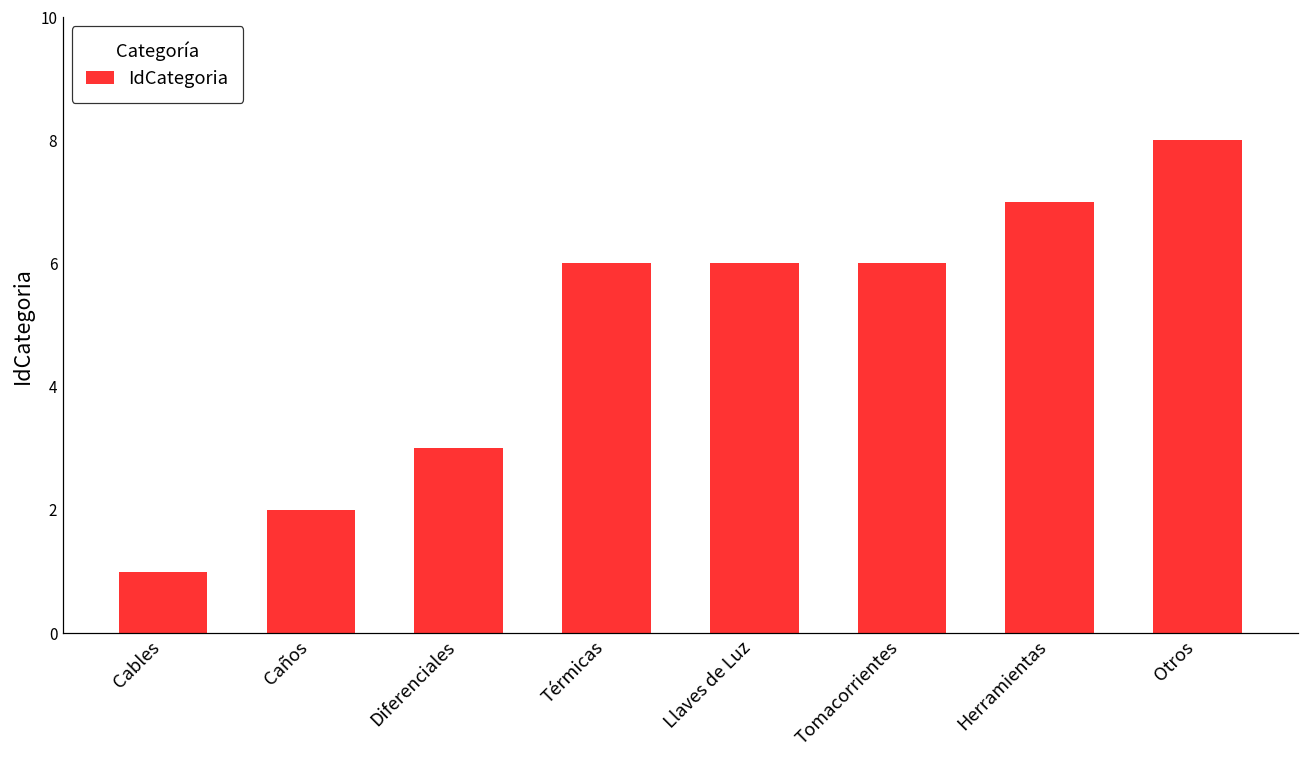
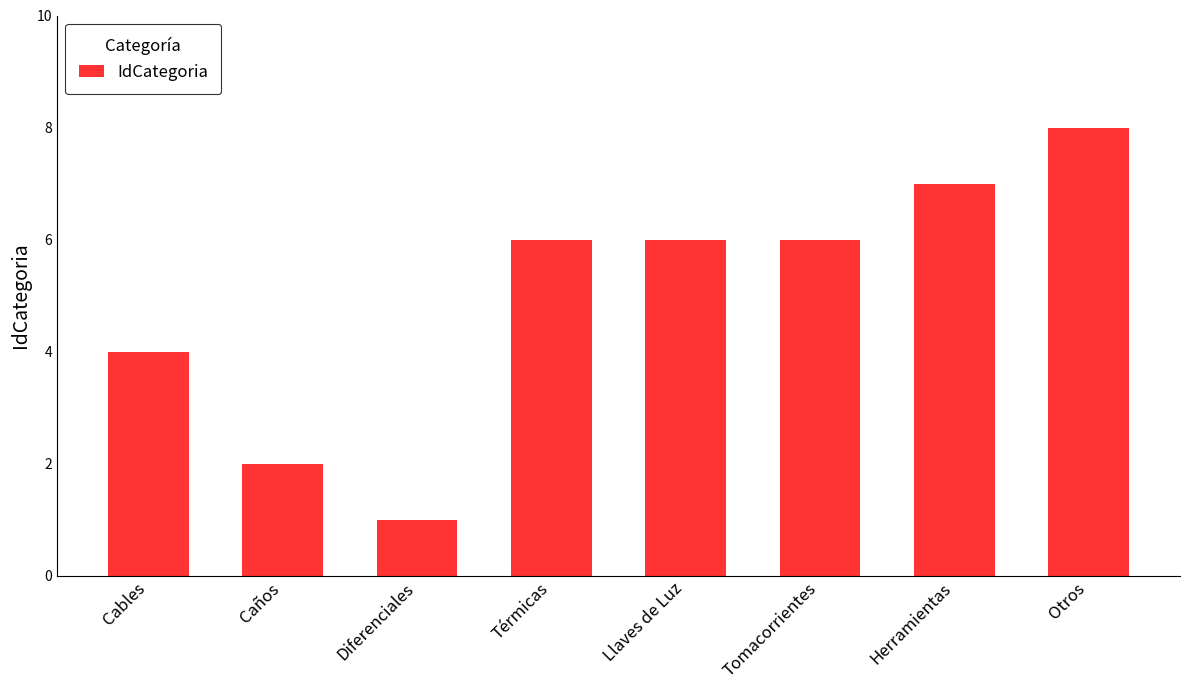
  {
-   "Cables": 1,
+   "Cables": 4,
    "Caños": 2,
-   "Diferenciales": 3,
+   "Diferenciales": 1,
    "Térmicas": 6,
    "Llaves de Luz": 6,
    "Tomacorrientes": 6,
    "Herramientas": 7,
    "Otros": 8
  }
